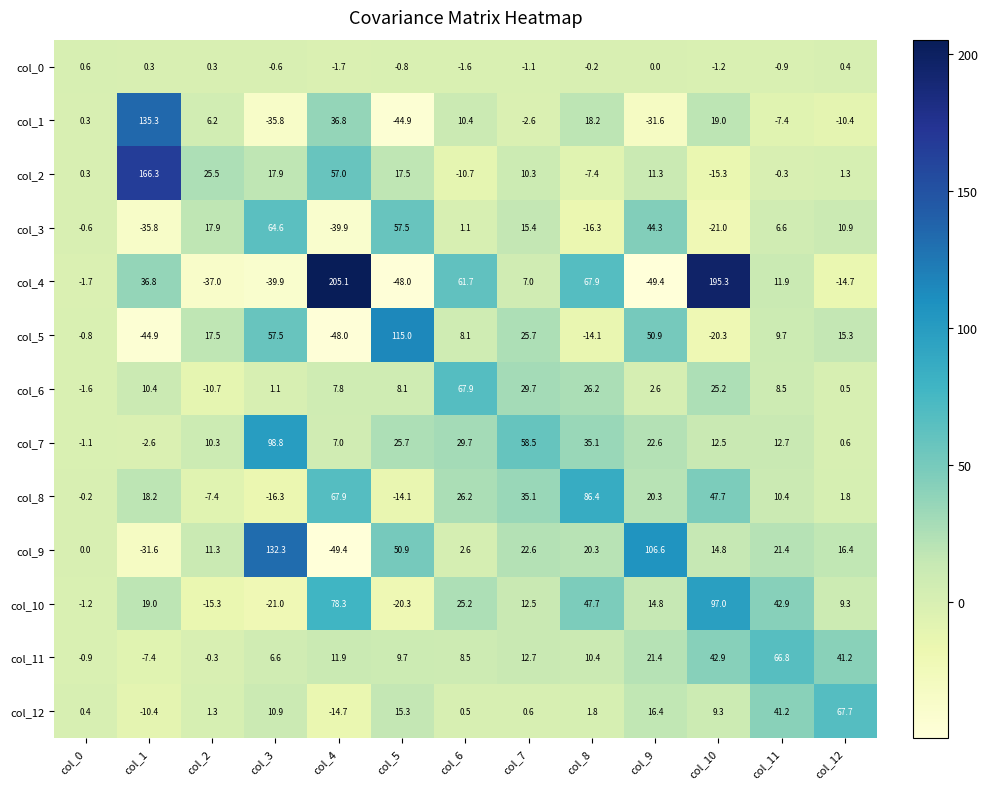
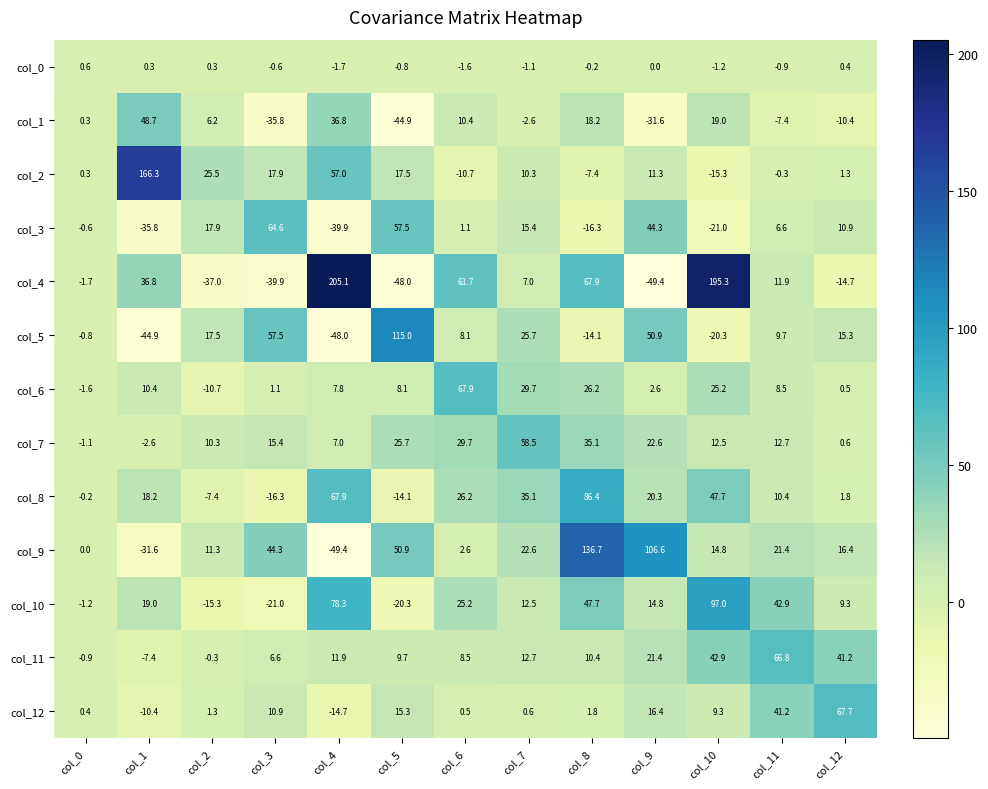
  {
    "col_0": {
      "col_0": 0.6,
      "col_1": 0.3,
      "col_2": 0.3,
      "col_3": -0.6,
      "col_4": -1.7,
      "col_5": -0.8,
      "col_6": -1.6,
      "col_7": -1.1,
      "col_8": -0.2,
      "col_9": 0.0,
      "col_10": -1.2,
      "col_11": -0.9,
      "col_12": 0.4
    },
    "col_1": {
      "col_0": 0.3,
-     "col_1": 135.3,
+     "col_1": 48.7,
      "col_2": 6.2,
      "col_3": -35.8,
      "col_4": 36.8,
      "col_5": -44.9,
      "col_6": 10.4,
      "col_7": -2.6,
      "col_8": 18.2,
      "col_9": -31.6,
      "col_10": 19.0,
      "col_11": -7.4,
      "col_12": -10.4
    },
    "col_2": {
      "col_0": 0.3,
      "col_1": 166.3,
      "col_2": 25.5,
      "col_3": 17.9,
      "col_4": 57.0,
      "col_5": 17.5,
      "col_6": -10.7,
      "col_7": 10.3,
      "col_8": -7.4,
      "col_9": 11.3,
      "col_10": -15.3,
      "col_11": -0.3,
      "col_12": 1.3
    },
    "col_3": {
      "col_0": -0.6,
      "col_1": -35.8,
      "col_2": 17.9,
      "col_3": 64.6,
      "col_4": -39.9,
      "col_5": 57.5,
      "col_6": 1.1,
      "col_7": 15.4,
      "col_8": -16.3,
      "col_9": 44.3,
      "col_10": -21.0,
      "col_11": 6.6,
      "col_12": 10.9
    },
    "col_4": {
      "col_0": -1.7,
      "col_1": 36.8,
      "col_2": -37.0,
      "col_3": -39.9,
      "col_4": 205.1,
      "col_5": -48.0,
      "col_6": 61.7,
      "col_7": 7.0,
      "col_8": 67.9,
      "col_9": -49.4,
      "col_10": 195.3,
      "col_11": 11.9,
      "col_12": -14.7
    },
    "col_5": {
      "col_0": -0.8,
      "col_1": -44.9,
      "col_2": 17.5,
      "col_3": 57.5,
      "col_4": -48.0,
      "col_5": 115.0,
      "col_6": 8.1,
      "col_7": 25.7,
      "col_8": -14.1,
      "col_9": 50.9,
      "col_10": -20.3,
      "col_11": 9.7,
      "col_12": 15.3
    },
    "col_6": {
      "col_0": -1.6,
      "col_1": 10.4,
      "col_2": -10.7,
      "col_3": 1.1,
      "col_4": 7.8,
      "col_5": 8.1,
      "col_6": 67.9,
      "col_7": 29.7,
      "col_8": 26.2,
      "col_9": 2.6,
      "col_10": 25.2,
      "col_11": 8.5,
      "col_12": 0.5
    },
    "col_7": {
      "col_0": -1.1,
      "col_1": -2.6,
      "col_2": 10.3,
-     "col_3": 98.8,
+     "col_3": 15.4,
      "col_4": 7.0,
      "col_5": 25.7,
      "col_6": 29.7,
      "col_7": 58.5,
      "col_8": 35.1,
      "col_9": 22.6,
      "col_10": 12.5,
      "col_11": 12.7,
      "col_12": 0.6
    },
    "col_8": {
      "col_0": -0.2,
      "col_1": 18.2,
      "col_2": -7.4,
      "col_3": -16.3,
      "col_4": 67.9,
      "col_5": -14.1,
      "col_6": 26.2,
      "col_7": 35.1,
      "col_8": 86.4,
      "col_9": 20.3,
      "col_10": 47.7,
      "col_11": 10.4,
      "col_12": 1.8
    },
    "col_9": {
      "col_0": 0.0,
      "col_1": -31.6,
      "col_2": 11.3,
-     "col_3": 132.3,
+     "col_3": 44.3,
      "col_4": -49.4,
      "col_5": 50.9,
      "col_6": 2.6,
      "col_7": 22.6,
-     "col_8": 20.3,
+     "col_8": 136.7,
      "col_9": 106.6,
      "col_10": 14.8,
      "col_11": 21.4,
      "col_12": 16.4
    },
    "col_10": {
      "col_0": -1.2,
      "col_1": 19.0,
      "col_2": -15.3,
      "col_3": -21.0,
      "col_4": 78.3,
      "col_5": -20.3,
      "col_6": 25.2,
      "col_7": 12.5,
      "col_8": 47.7,
      "col_9": 14.8,
      "col_10": 97.0,
      "col_11": 42.9,
      "col_12": 9.3
    },
    "col_11": {
      "col_0": -0.9,
      "col_1": -7.4,
      "col_2": -0.3,
      "col_3": 6.6,
      "col_4": 11.9,
      "col_5": 9.7,
      "col_6": 8.5,
      "col_7": 12.7,
      "col_8": 10.4,
      "col_9": 21.4,
      "col_10": 42.9,
      "col_11": 66.8,
      "col_12": 41.2
    },
    "col_12": {
      "col_0": 0.4,
      "col_1": -10.4,
      "col_2": 1.3,
      "col_3": 10.9,
      "col_4": -14.7,
      "col_5": 15.3,
      "col_6": 0.5,
      "col_7": 0.6,
      "col_8": 1.8,
      "col_9": 16.4,
      "col_10": 9.3,
      "col_11": 41.2,
      "col_12": 67.7
    }
  }
